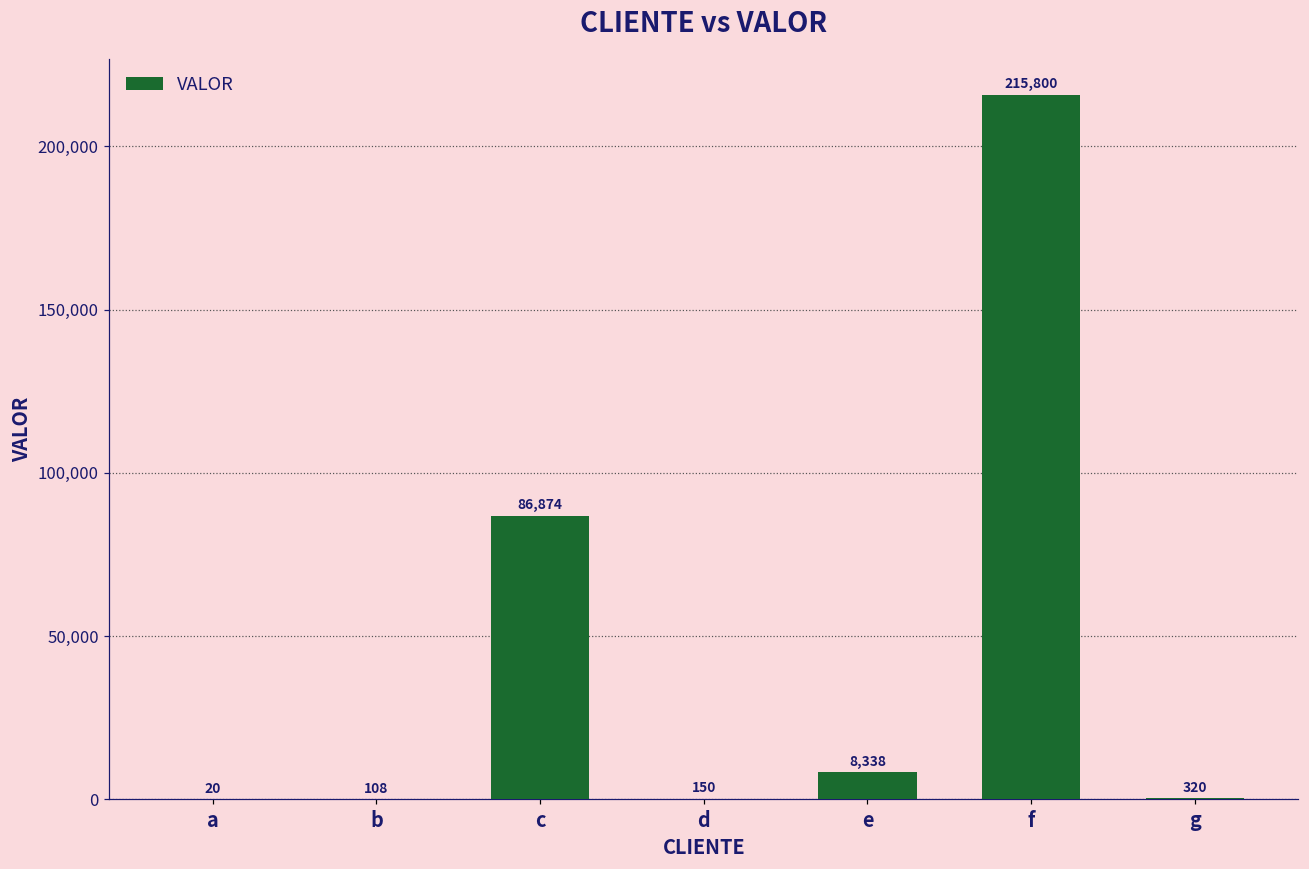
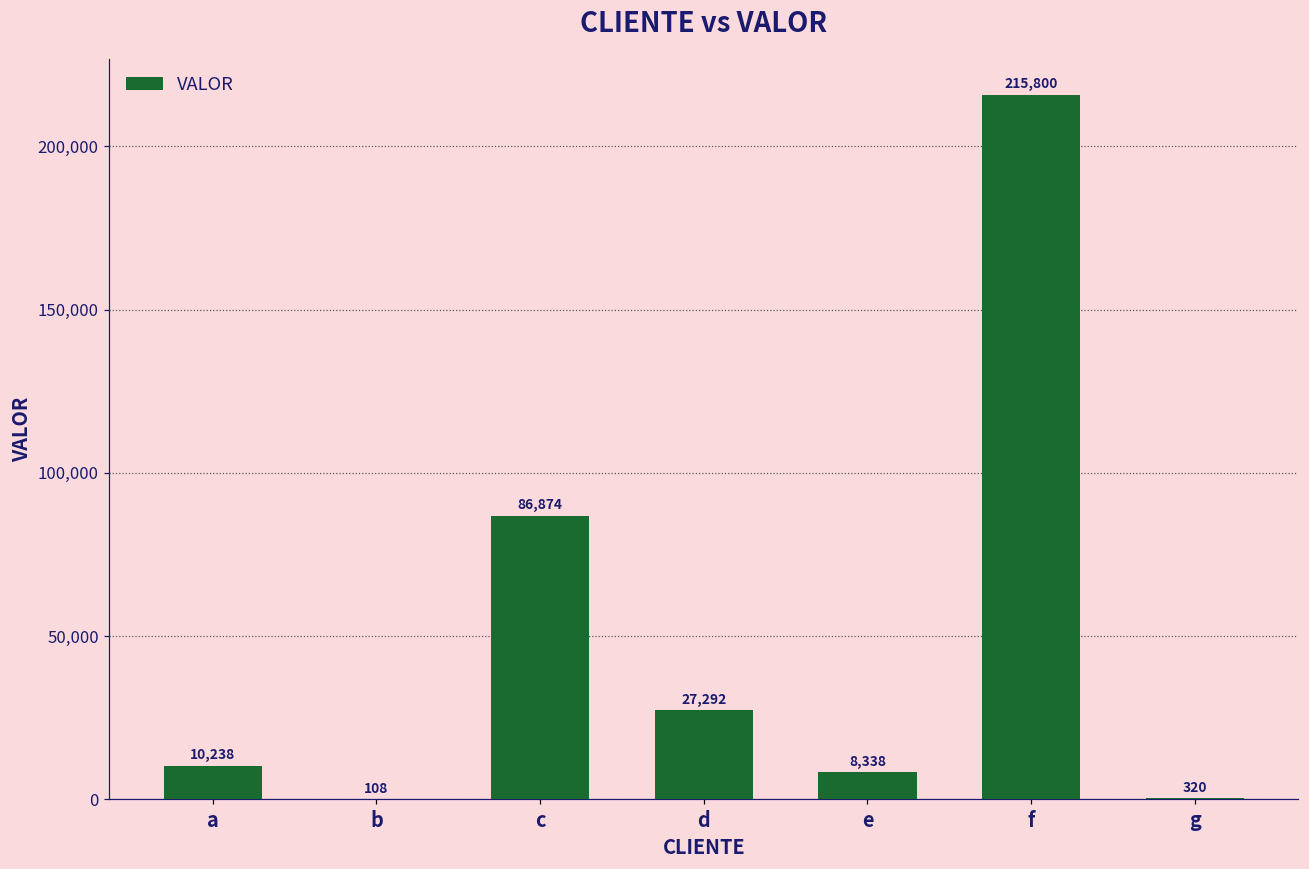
  {
-   "a": "20",
+   "a": "10,238",
    "b": "108",
    "c": "86,874",
-   "d": "150",
+   "d": "27,292",
    "e": "8,338",
    "f": "215,800",
    "g": "320"
  }
